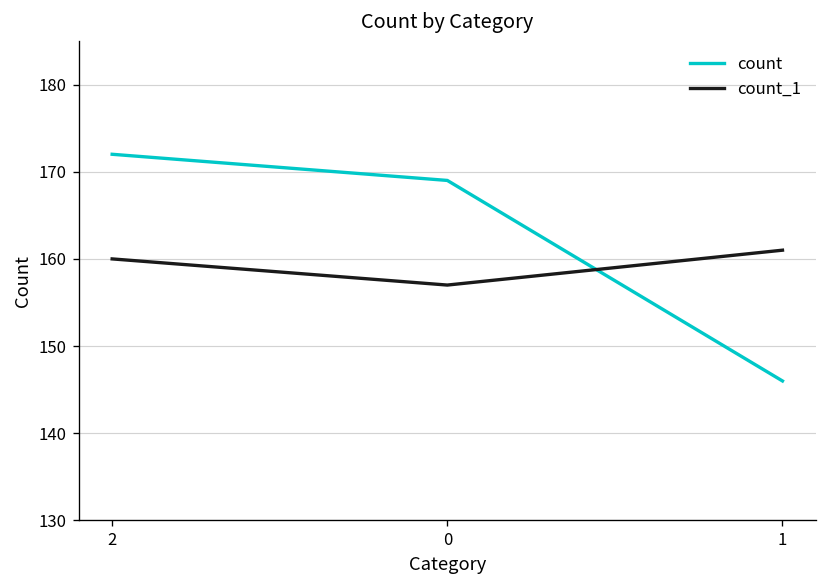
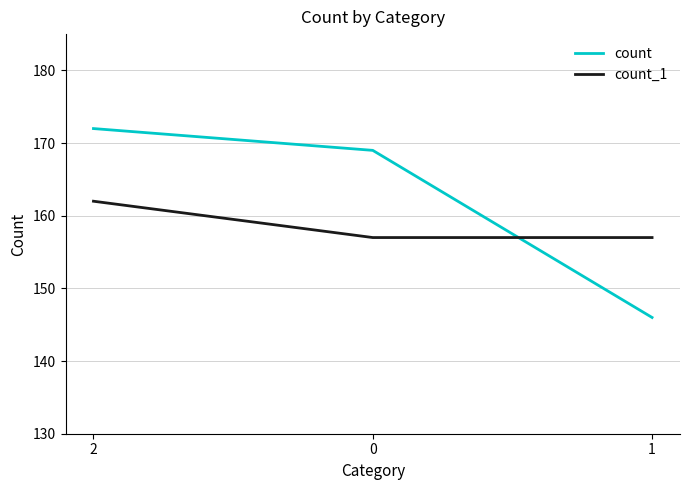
  {
    "count": {
      "2": 172,
      "0": 169,
      "1": 146
    },
    "count_1": {
-     "2": 160,
+     "2": 162,
      "0": 157,
-     "1": 161
+     "1": 157
    }
  }
